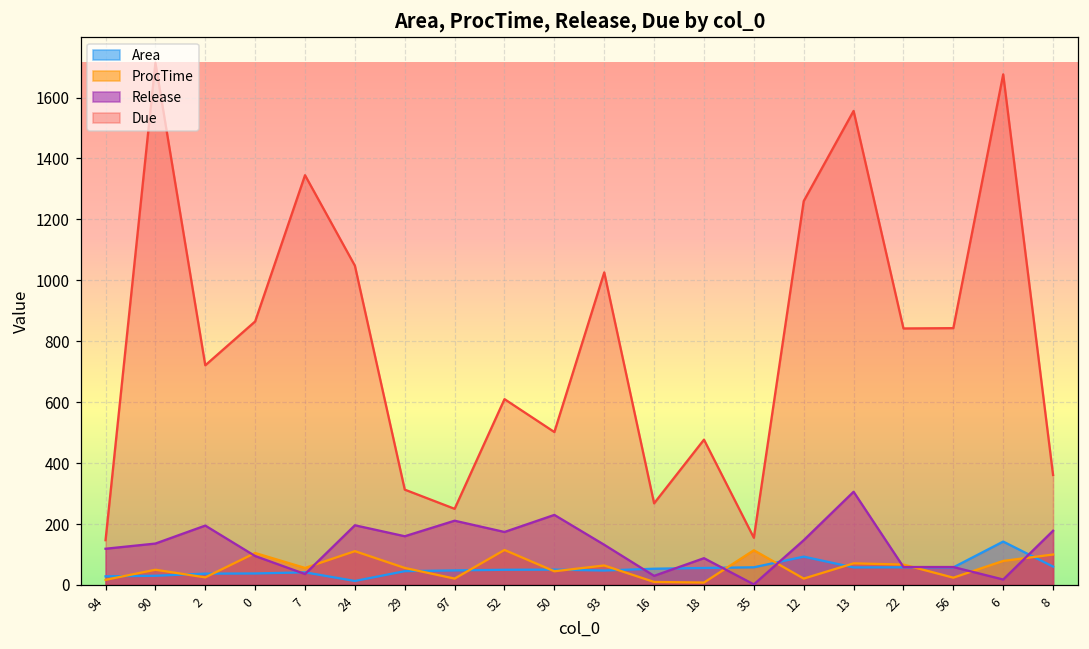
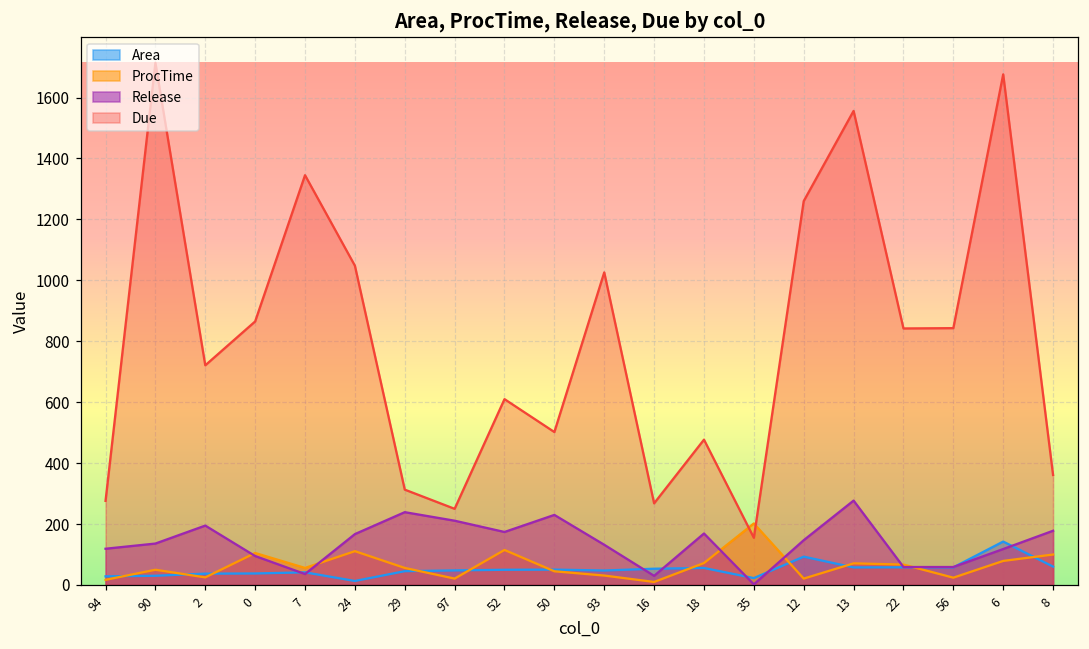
  {
    "Area": {
      "94": 30,
      "90": 30,
      "2": 40,
      "0": 40,
      "24": 10,
      "29": 50,
      "97": 50,
      "52": 50,
      "93": 50,
      "16": 50,
      "18": 60,
-     "35": 60,
+     "35": 20,
      "12": 90,
      "13": 60,
      "6": 140,
      "8": 60
    },
    "ProcTime": {
      "94": 20,
      "90": 50,
      "2": 30,
      "0": 110,
      "7": 60,
      "24": 110,
      "29": 60,
      "97": 20,
      "52": 120,
-     "93": 60,
+     "93": 30,
      "16": 10,
-     "18": 10,
-     "35": 110,
+     "18": 70,
+     "35": 200,
      "12": 20,
      "13": 70,
      "56": 20,
      "6": 80,
      "8": 100
    },
    "Release": {
      "94": 120,
      "90": 140,
      "2": 200,
      "0": 100,
-     "24": 200,
-     "29": 160,
+     "24": 170,
+     "29": 240,
      "97": 210,
      "52": 170,
      "50": 230,
      "93": 130,
      "16": 30,
-     "18": 90,
+     "18": 170,
      "35": 0,
      "12": 150,
-     "13": 310,
-     "6": 20,
+     "13": 280,
+     "6": 120,
      "8": 180
    },
    "Due": {
-     "94": 150,
+     "94": 280,
      "2": 720,
      "0": 870,
      "7": 1350,
      "24": 1050,
      "29": 310,
      "97": 250,
      "52": 610,
      "50": 500,
      "93": 1030,
      "16": 270,
      "18": 480,
      "35": 160,
      "12": 1260,
      "13": 1560,
      "22": 840,
      "56": 840,
      "6": 1680,
      "8": 360
    }
  }
